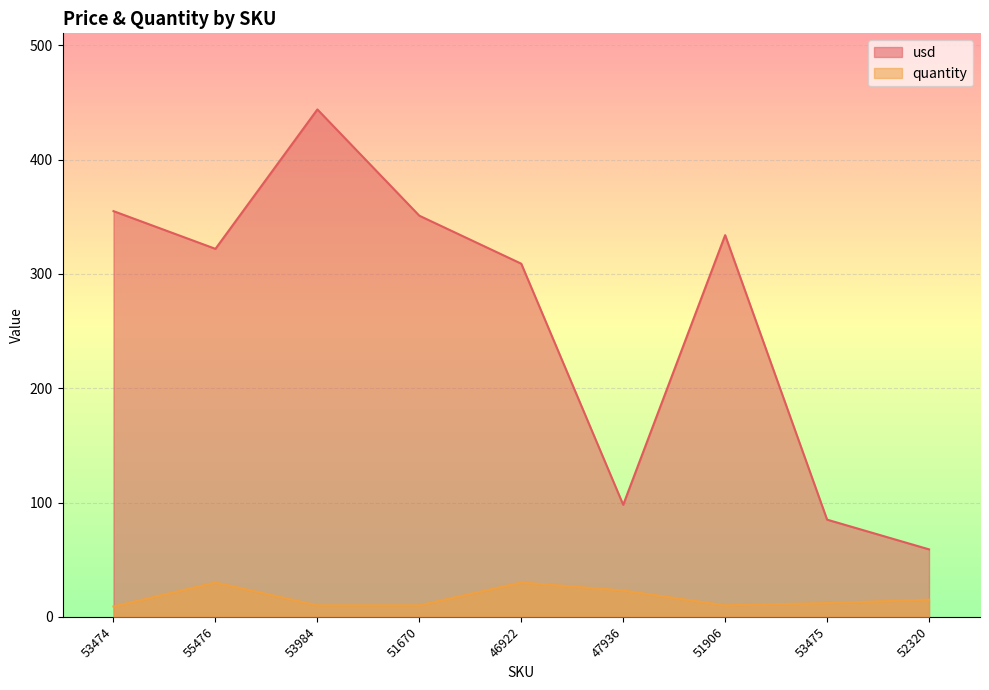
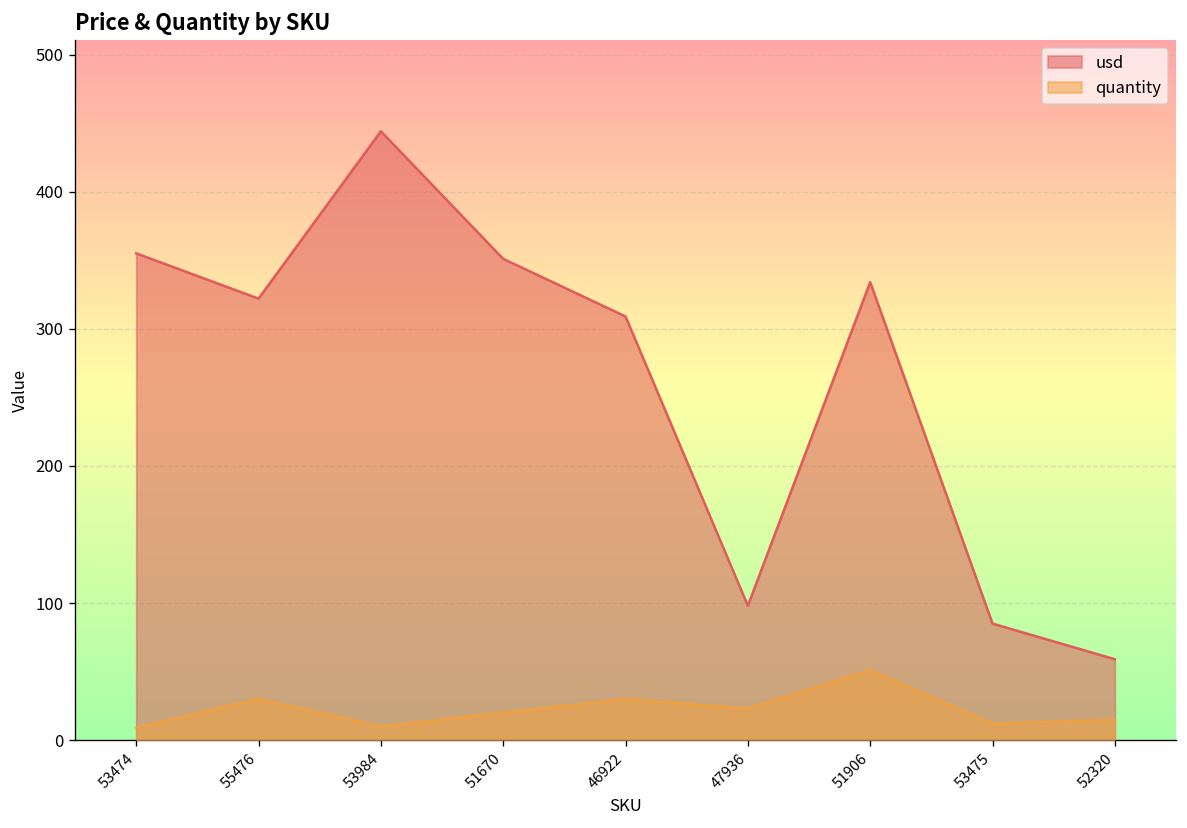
  {
    "usd": {
      "53474": 355,
      "55476": 322,
      "53984": 444,
      "51670": 351,
      "46922": 309,
      "47936": 98,
      "51906": 334,
      "53475": 85,
      "52320": 59
    },
    "quantity": {
      "53474": 9,
      "55476": 30,
      "53984": 10,
-     "51670": 10,
+     "51670": 20,
      "46922": 30,
      "47936": 23,
-     "51906": 10,
+     "51906": 51,
      "53475": 12,
      "52320": 15
    }
  }
